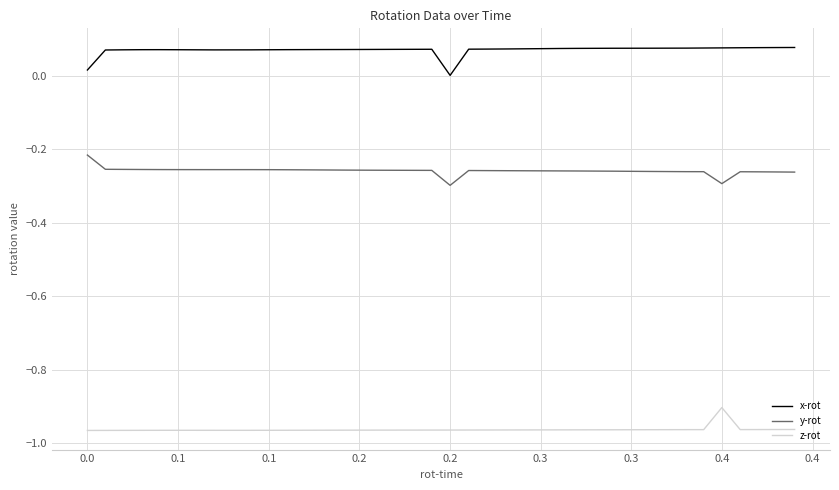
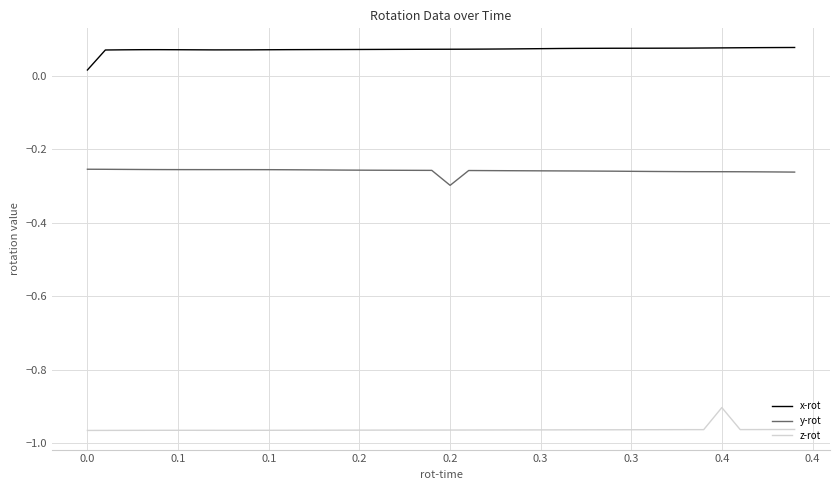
  {
    "x-rot": {
      "0.0": 0.02,
-     "0.2": 0.00,
+     "0.2": 0.07,
      "0.4": 0.08
    },
    "y-rot": {
-     "0.0": -0.22,
+     "0.0": -0.25,
      "0.2": -0.30,
-     "0.4": -0.29
+     "0.4": -0.26
    },
    "z-rot": {
      "0.0": -0.96,
      "0.2": -0.96,
      "0.4": -0.90
    }
  }
